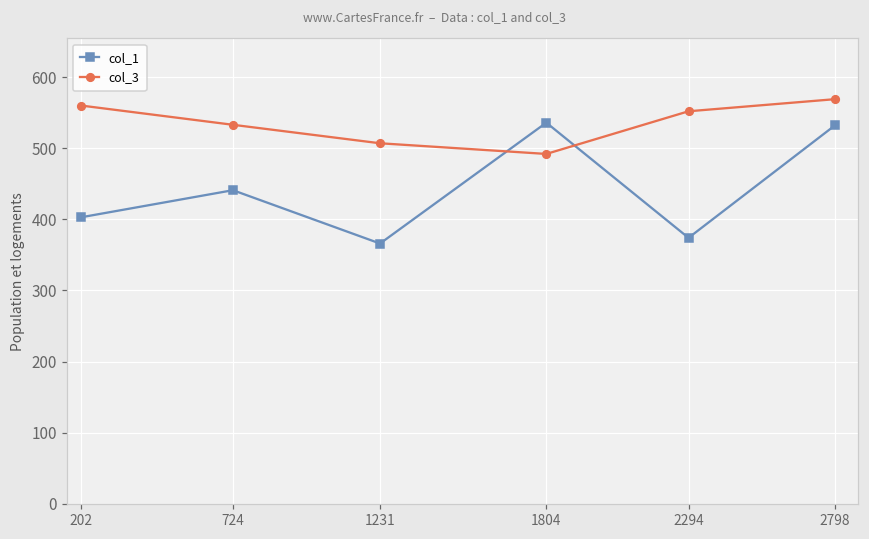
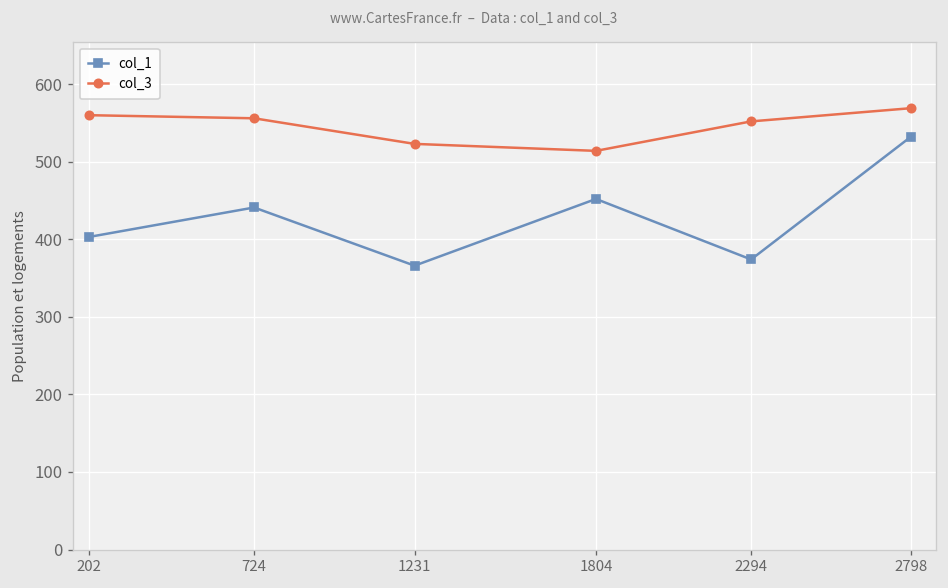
  {
    "col_1": {
      "202": 400,
      "724": 440,
      "1231": 370,
-     "1804": 540,
+     "1804": 450,
      "2294": 370,
      "2798": 530
    },
    "col_3": {
      "202": 560,
-     "724": 530,
-     "1231": 510,
-     "1804": 490,
+     "724": 560,
+     "1231": 520,
+     "1804": 510,
      "2294": 550,
      "2798": 570
    }
  }
